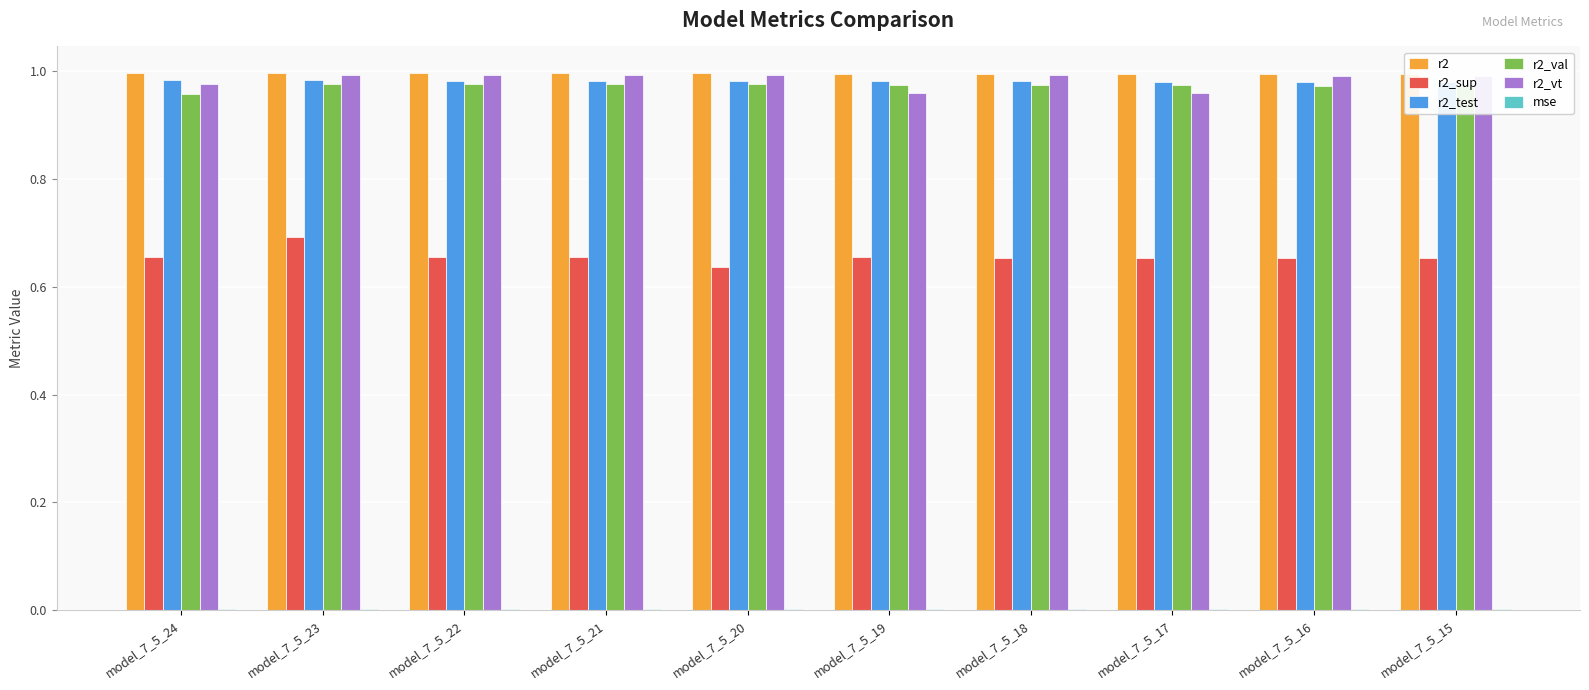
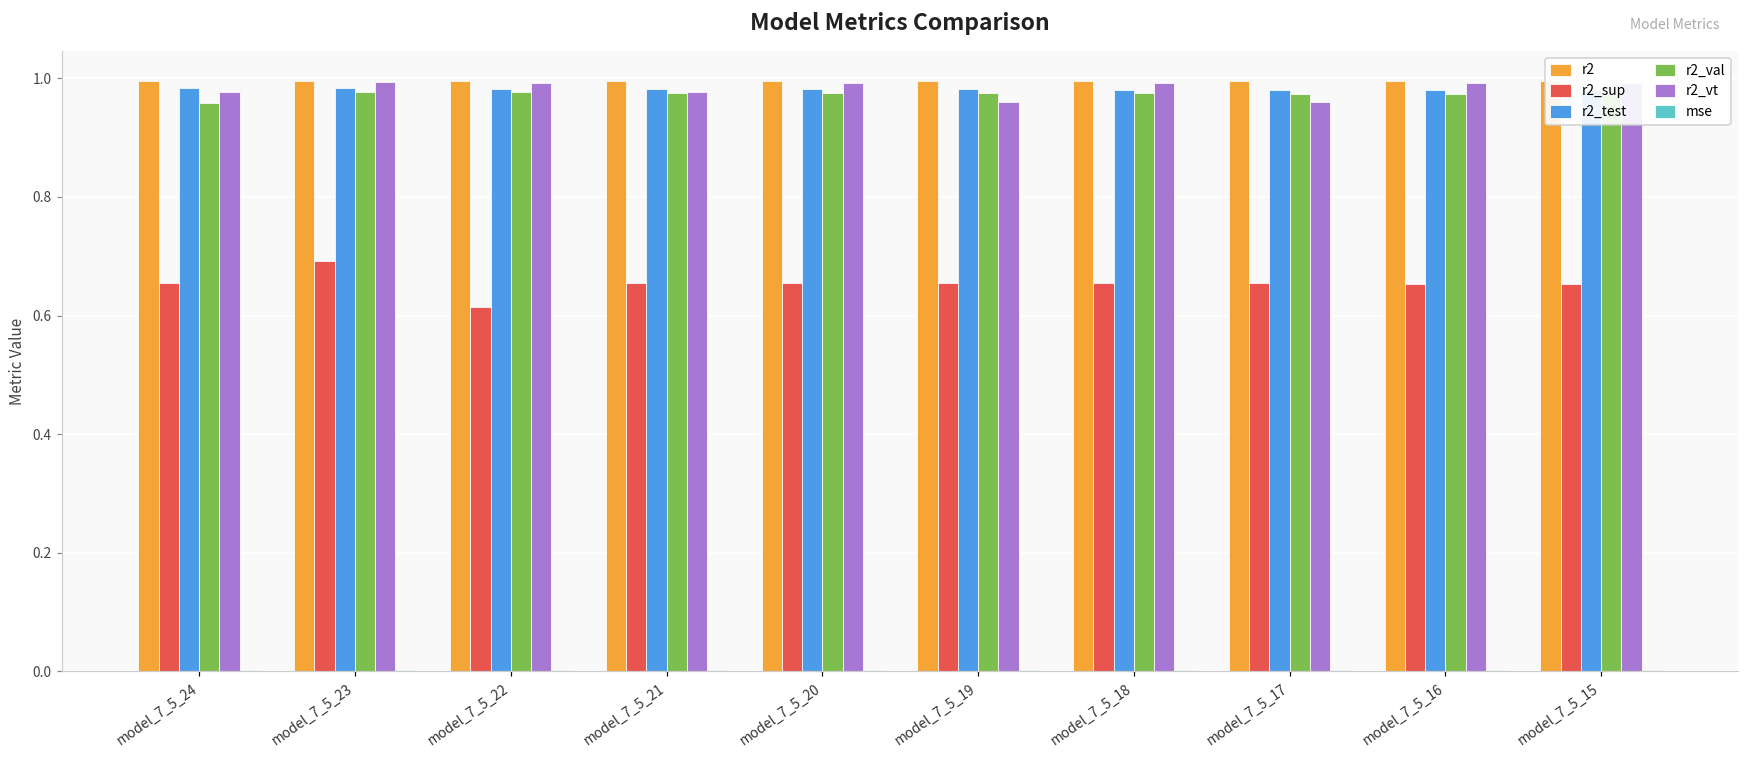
  {
    "r2": {
      "model_7_5_24": 1.00,
      "model_7_5_23": 1.00,
      "model_7_5_22": 1.00,
      "model_7_5_21": 1.00,
      "model_7_5_20": 1.00,
      "model_7_5_19": 1.00,
      "model_7_5_18": 1.00,
      "model_7_5_17": 1.00,
      "model_7_5_16": 1.00
    },
    "r2_sup": {
      "model_7_5_24": 0.66,
      "model_7_5_23": 0.69,
-     "model_7_5_22": 0.66,
+     "model_7_5_22": 0.61,
      "model_7_5_21": 0.65,
-     "model_7_5_20": 0.64,
+     "model_7_5_20": 0.65,
      "model_7_5_19": 0.65,
      "model_7_5_18": 0.65,
      "model_7_5_17": 0.65,
      "model_7_5_16": 0.65,
      "model_7_5_15": 0.65
    },
    "r2_val": {
      "model_7_5_24": 0.96,
      "model_7_5_23": 0.98,
      "model_7_5_22": 0.98,
      "model_7_5_21": 0.98,
      "model_7_5_20": 0.98,
      "model_7_5_19": 0.98,
      "model_7_5_18": 0.97,
      "model_7_5_17": 0.97,
      "model_7_5_16": 0.97
    },
    "r2_vt": {
      "model_7_5_24": 0.98,
      "model_7_5_23": 0.99,
      "model_7_5_22": 0.99,
-     "model_7_5_21": 0.99,
+     "model_7_5_21": 0.98,
      "model_7_5_20": 0.99,
      "model_7_5_19": 0.96,
      "model_7_5_18": 0.99,
      "model_7_5_17": 0.96,
      "model_7_5_16": 0.99
    }
  }
